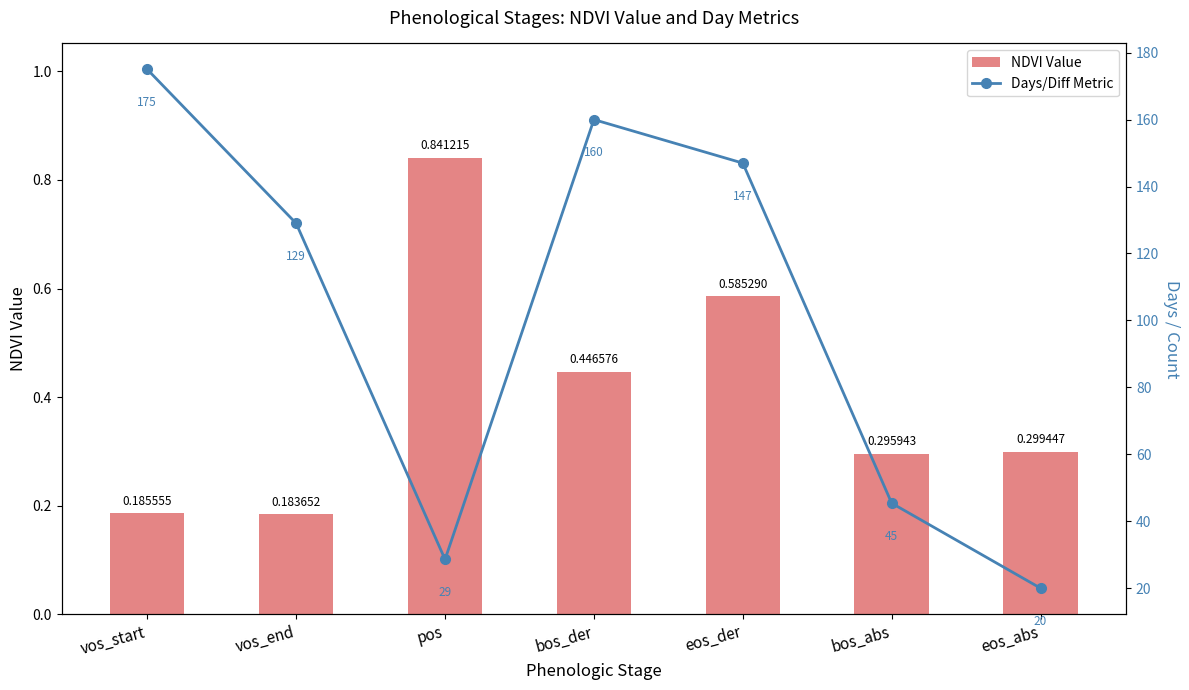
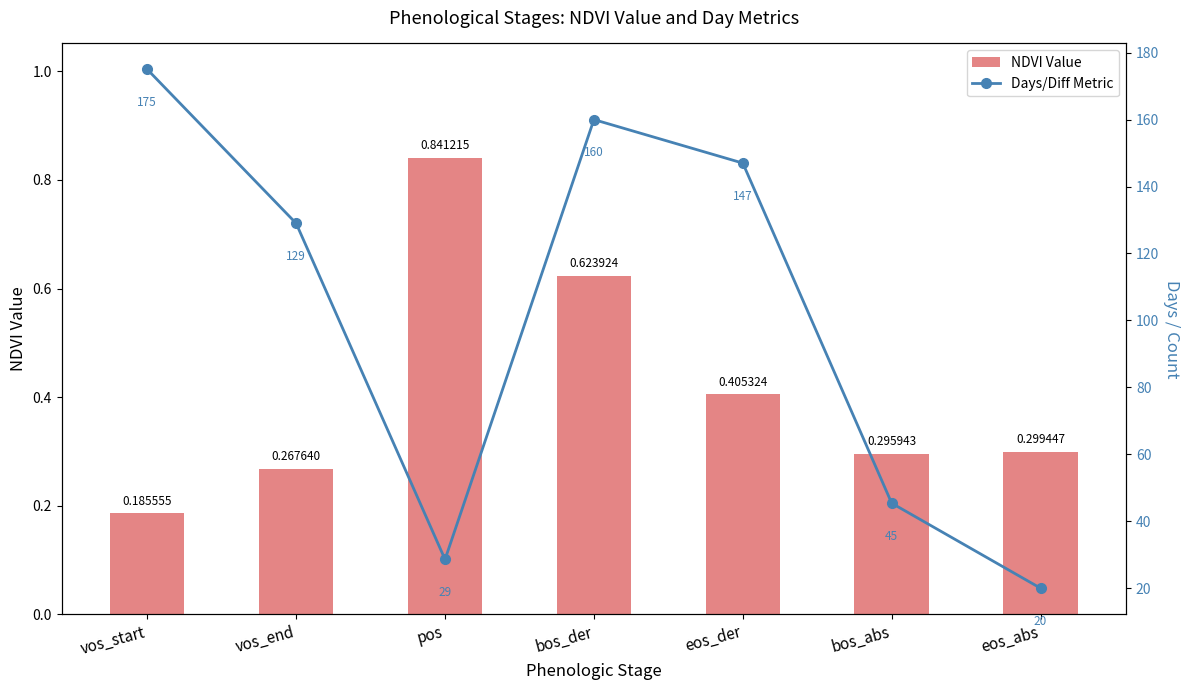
  {
    "NDVI Value": {
      "vos_start": 0.185555,
-     "vos_end": 0.183652,
+     "vos_end": 0.267640,
      "pos": 0.841215,
-     "bos_der": 0.446576,
-     "eos_der": 0.585290,
+     "bos_der": 0.623924,
+     "eos_der": 0.405324,
      "bos_abs": 0.295943,
      "eos_abs": 0.299447
    }
  }
